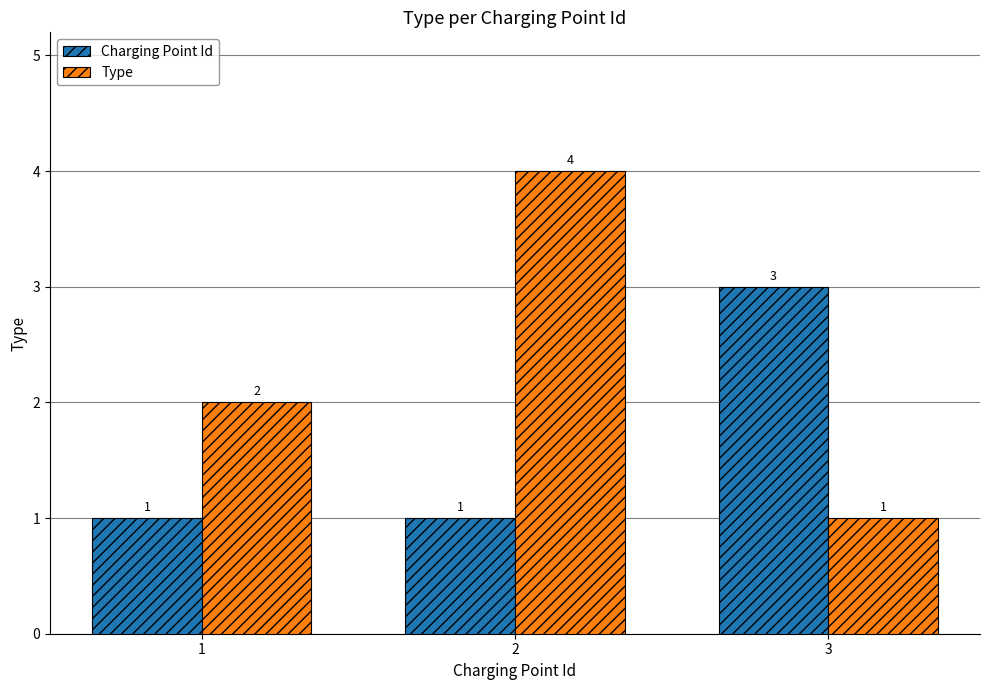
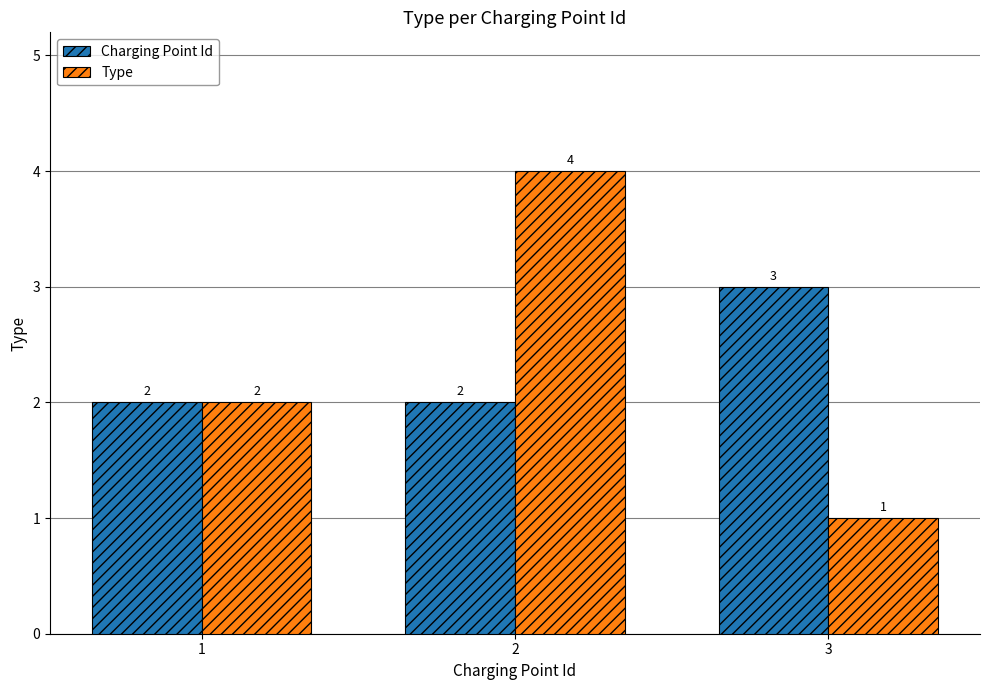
  {
    "Charging Point Id": {
-     "1": 1,
-     "2": 1,
+     "1": 2,
+     "2": 2,
      "3": 3
    },
    "Type": {
      "1": 2,
      "2": 4,
      "3": 1
    }
  }
